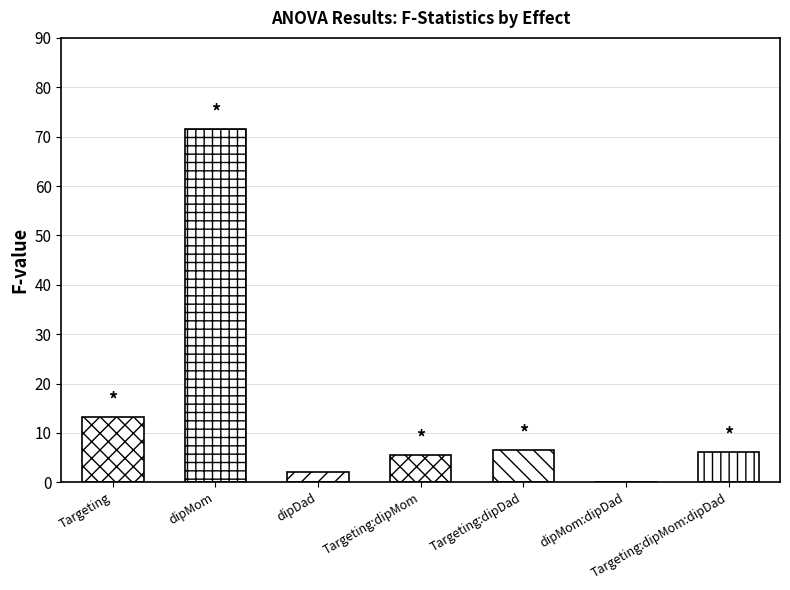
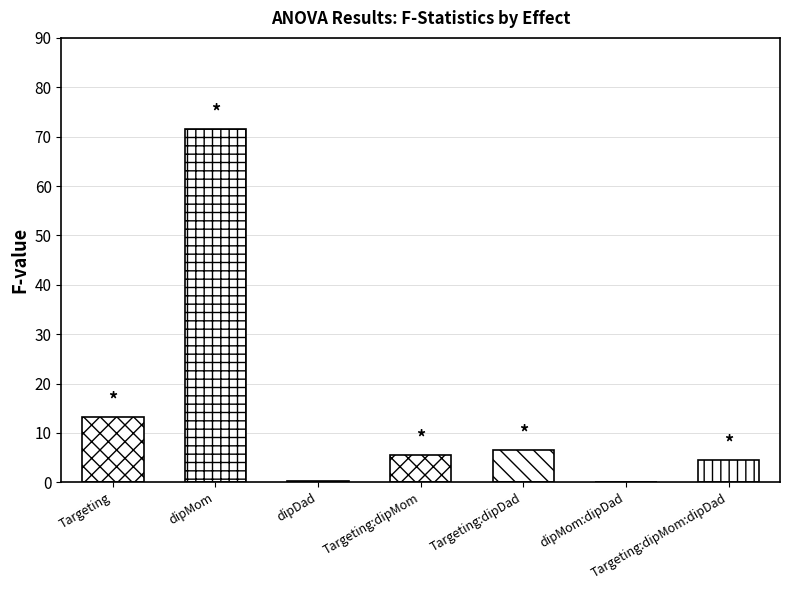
  {
    "Targeting": 13,
    "dipMom": 71,
-   "dipDad": 2,
+   "dipDad": 0,
    "Targeting:dipMom": 6,
    "Targeting:dipDad": 7,
-   "Targeting:dipMom:dipDad": 6
+   "Targeting:dipMom:dipDad": 4
  }
